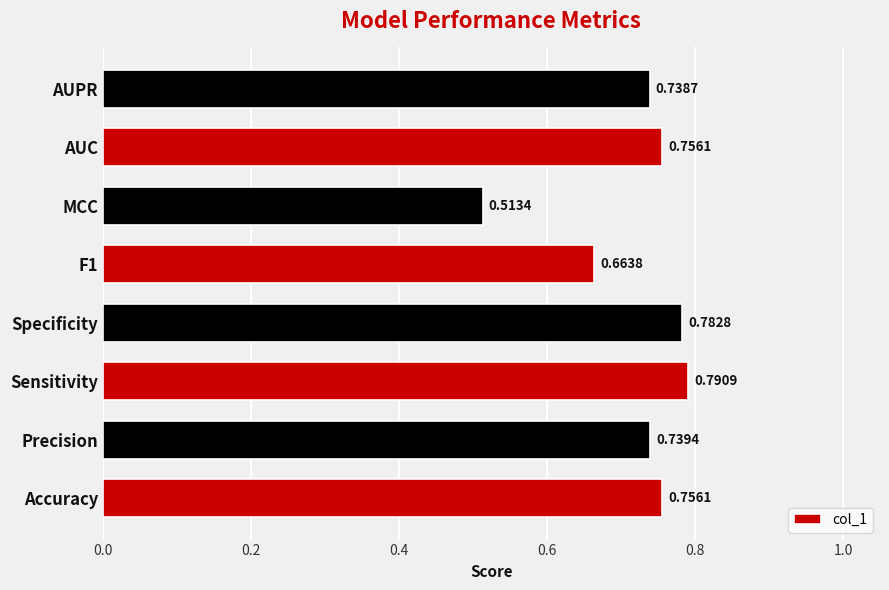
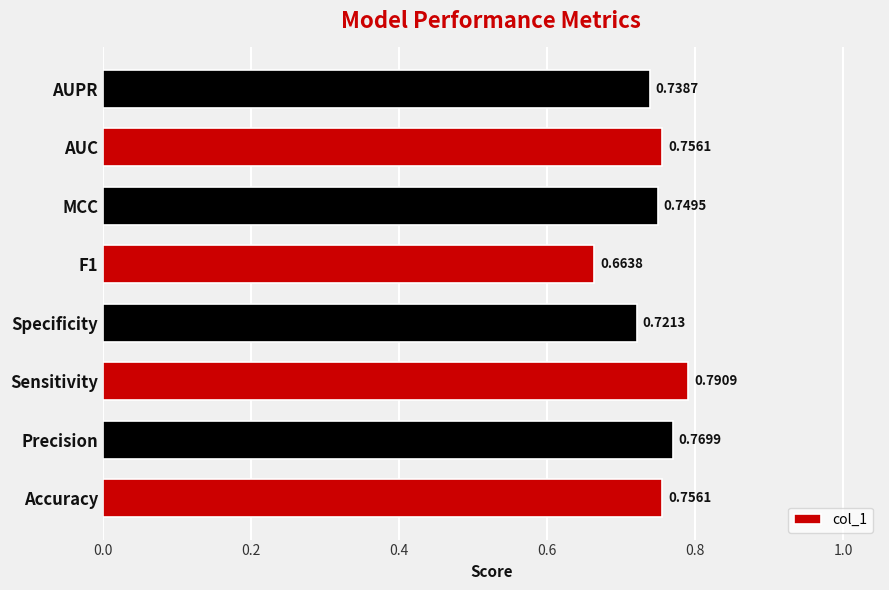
  {
    "AUPR": 0.7387,
    "AUC": 0.7561,
-   "MCC": 0.5134,
+   "MCC": 0.7495,
    "F1": 0.6638,
-   "Specificity": 0.7828,
+   "Specificity": 0.7213,
    "Sensitivity": 0.7909,
-   "Precision": 0.7394,
+   "Precision": 0.7699,
    "Accuracy": 0.7561
  }
